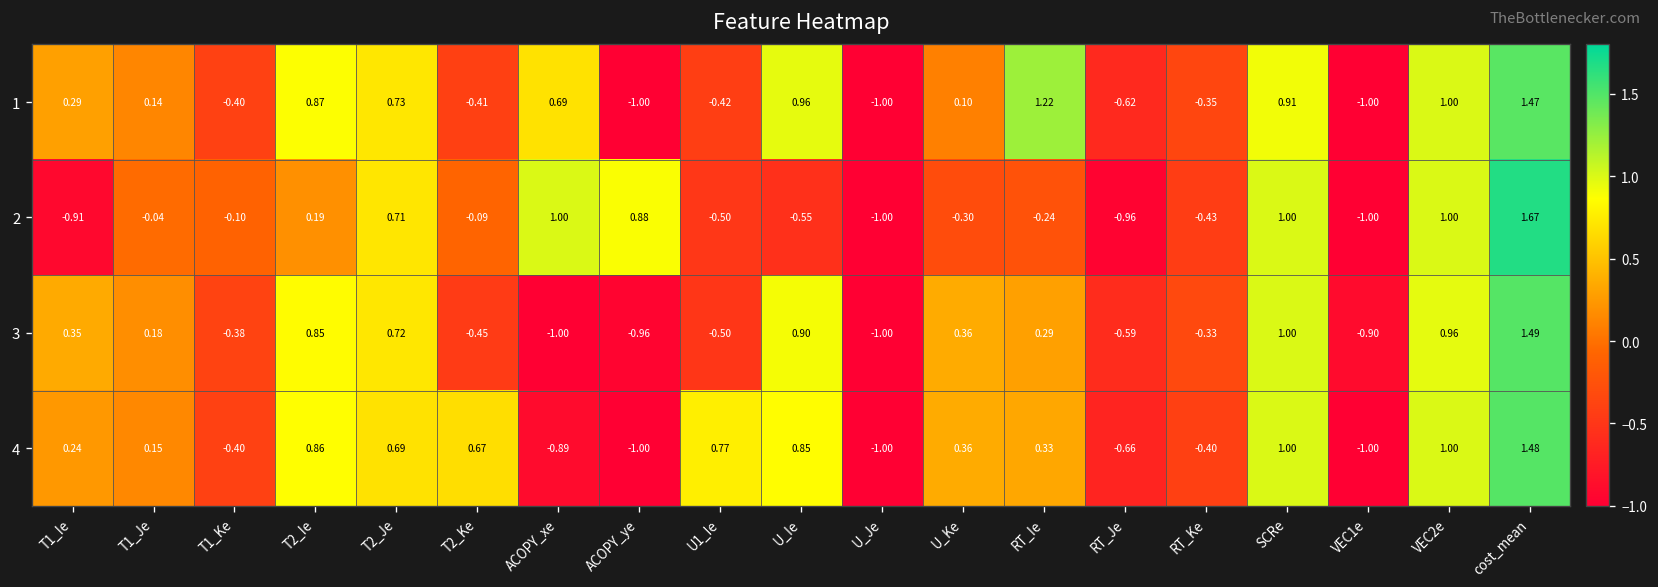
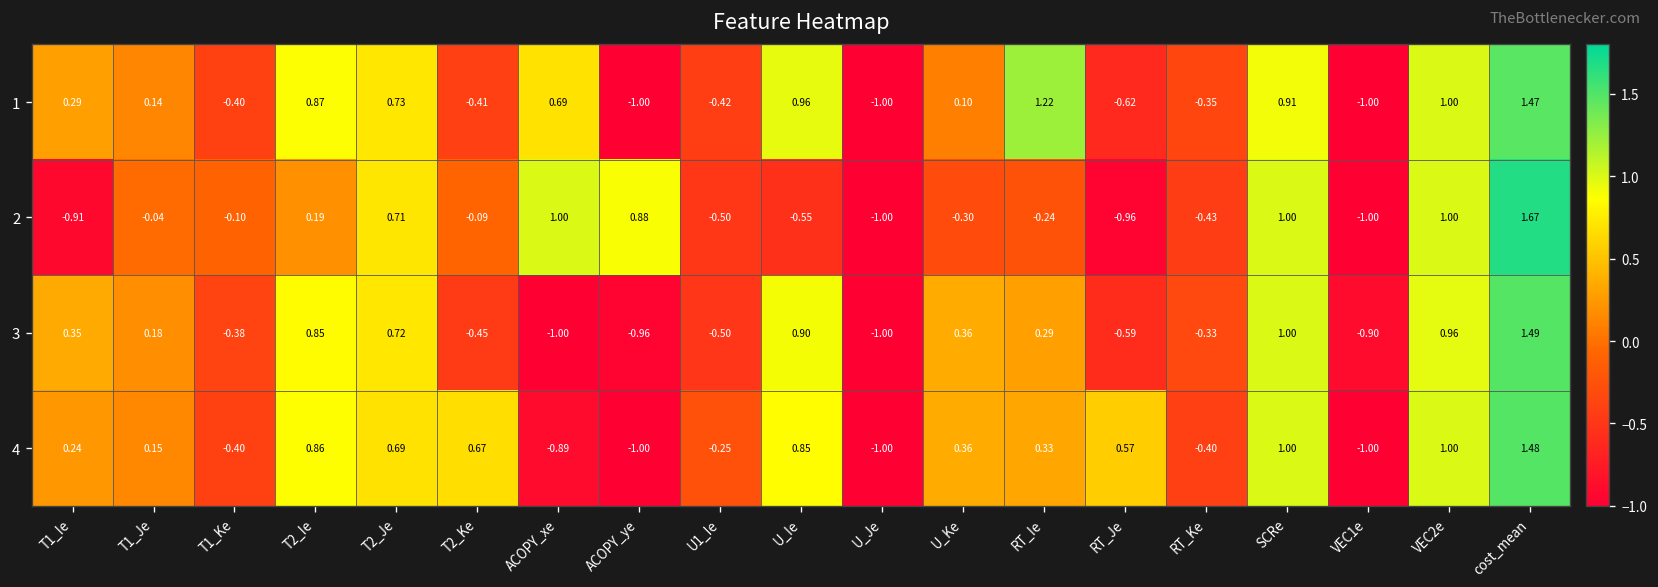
  {
    "1": {
      "T1_Ie": 0.29,
      "T1_Je": 0.14,
      "T1_Ke": -0.40,
      "T2_Ie": 0.87,
      "T2_Je": 0.73,
      "T2_Ke": -0.41,
      "ACOPY_xe": 0.69,
      "ACOPY_ye": -1.00,
      "U1_Ie": -0.42,
      "U_Ie": 0.96,
      "U_Je": -1.00,
      "U_Ke": 0.10,
      "RT_Ie": 1.22,
      "RT_Je": -0.62,
      "RT_Ke": -0.35,
      "SCRe": 0.91,
      "VEC1e": -1.00,
      "VEC2e": 1.00,
      "cost_mean": 1.47
    },
    "2": {
      "T1_Ie": -0.91,
      "T1_Je": -0.04,
      "T1_Ke": -0.10,
      "T2_Ie": 0.19,
      "T2_Je": 0.71,
      "T2_Ke": -0.09,
      "ACOPY_xe": 1.00,
      "ACOPY_ye": 0.88,
      "U1_Ie": -0.50,
      "U_Ie": -0.55,
      "U_Je": -1.00,
      "U_Ke": -0.30,
      "RT_Ie": -0.24,
      "RT_Je": -0.96,
      "RT_Ke": -0.43,
      "SCRe": 1.00,
      "VEC1e": -1.00,
      "VEC2e": 1.00,
      "cost_mean": 1.67
    },
    "3": {
      "T1_Ie": 0.35,
      "T1_Je": 0.18,
      "T1_Ke": -0.38,
      "T2_Ie": 0.85,
      "T2_Je": 0.72,
      "T2_Ke": -0.45,
      "ACOPY_xe": -1.00,
      "ACOPY_ye": -0.96,
      "U1_Ie": -0.50,
      "U_Ie": 0.90,
      "U_Je": -1.00,
      "U_Ke": 0.36,
      "RT_Ie": 0.29,
      "RT_Je": -0.59,
      "RT_Ke": -0.33,
      "SCRe": 1.00,
      "VEC1e": -0.90,
      "VEC2e": 0.96,
      "cost_mean": 1.49
    },
    "4": {
      "T1_Ie": 0.24,
      "T1_Je": 0.15,
      "T1_Ke": -0.40,
      "T2_Ie": 0.86,
      "T2_Je": 0.69,
      "T2_Ke": 0.67,
      "ACOPY_xe": -0.89,
      "ACOPY_ye": -1.00,
-     "U1_Ie": 0.77,
+     "U1_Ie": -0.25,
      "U_Ie": 0.85,
      "U_Je": -1.00,
      "U_Ke": 0.36,
      "RT_Ie": 0.33,
-     "RT_Je": -0.66,
+     "RT_Je": 0.57,
      "RT_Ke": -0.40,
      "SCRe": 1.00,
      "VEC1e": -1.00,
      "VEC2e": 1.00,
      "cost_mean": 1.48
    }
  }
